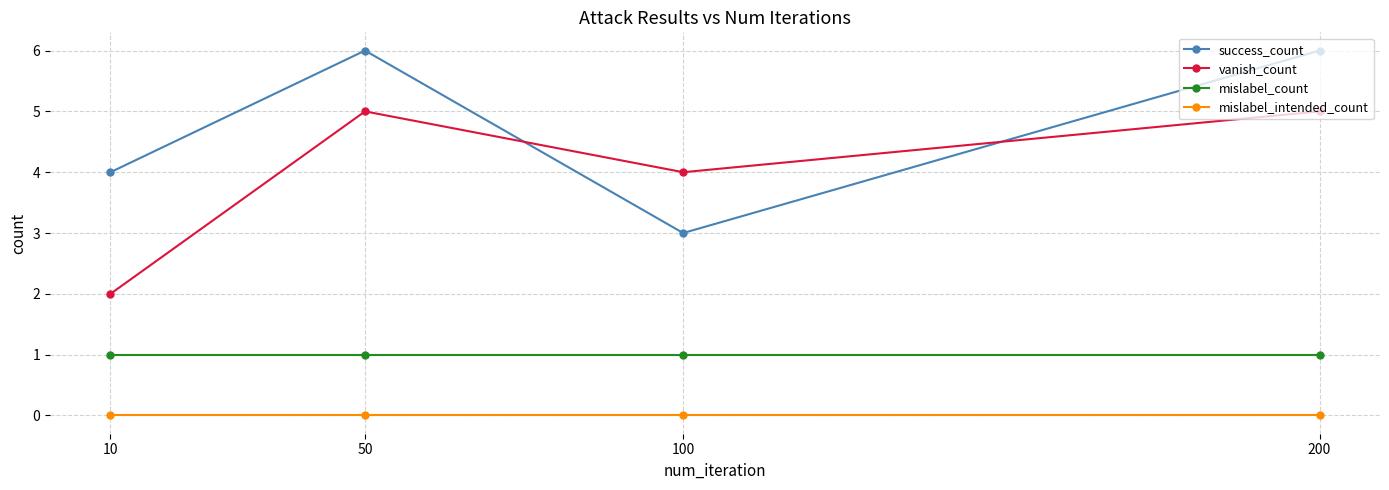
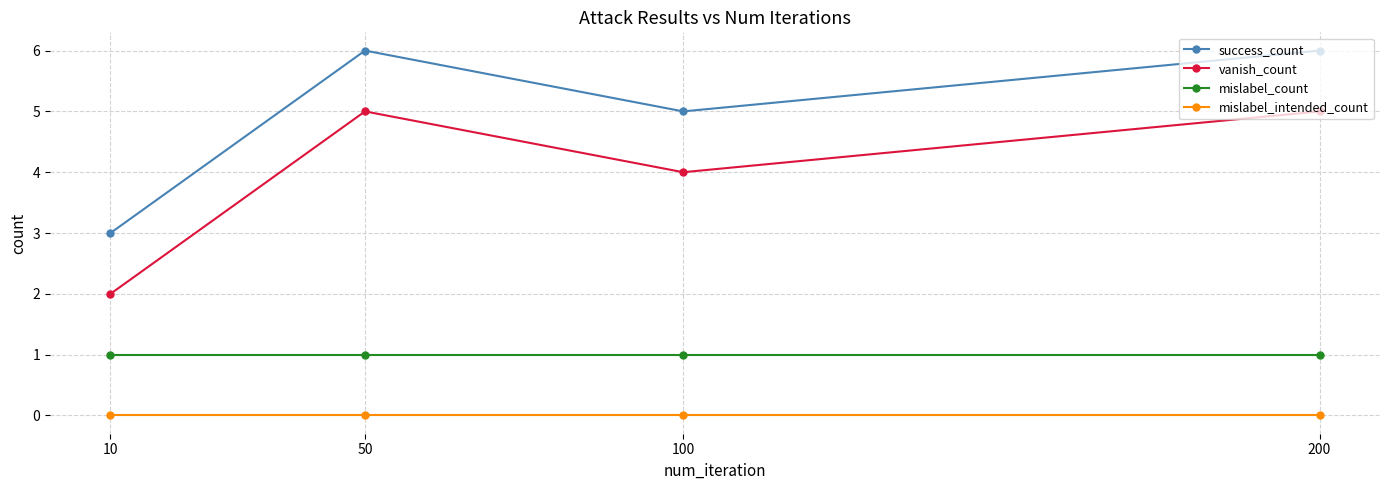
  {
    "success_count": {
-     "10": 4,
+     "10": 3,
      "50": 6,
-     "100": 3
+     "100": 5
    },
    "vanish_count": {
      "10": 2,
      "50": 5,
      "100": 4
    },
    "mislabel_count": {
      "10": 1,
      "50": 1,
      "100": 1,
      "200": 1
    },
    "mislabel_intended_count": {
      "10": 0,
      "50": 0,
      "100": 0,
      "200": 0
    }
  }
